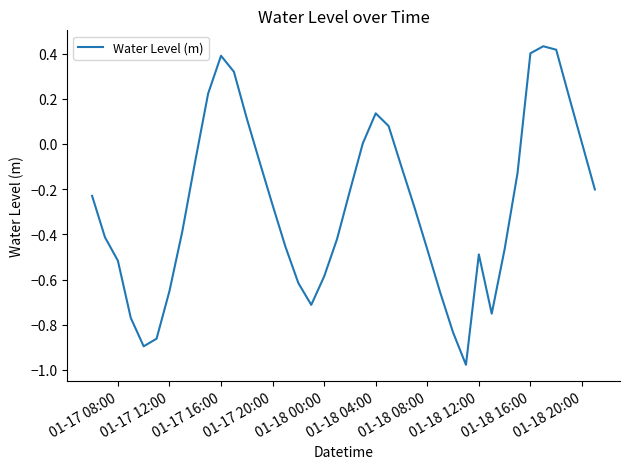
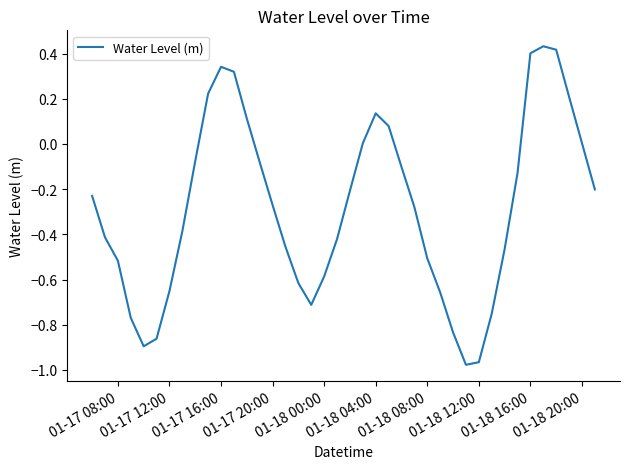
  {
    "01-17 08:00": -0.52,
    "01-17 12:00": -0.65,
-   "01-17 16:00": 0.39,
+   "01-17 16:00": 0.34,
    "01-17 20:00": -0.27,
    "01-18 00:00": -0.59,
    "01-18 04:00": 0.14,
-   "01-18 08:00": -0.47,
-   "01-18 12:00": -0.49,
+   "01-18 08:00": -0.51,
+   "01-18 12:00": -0.97,
    "01-18 16:00": 0.40,
    "01-18 20:00": 0.00
  }
